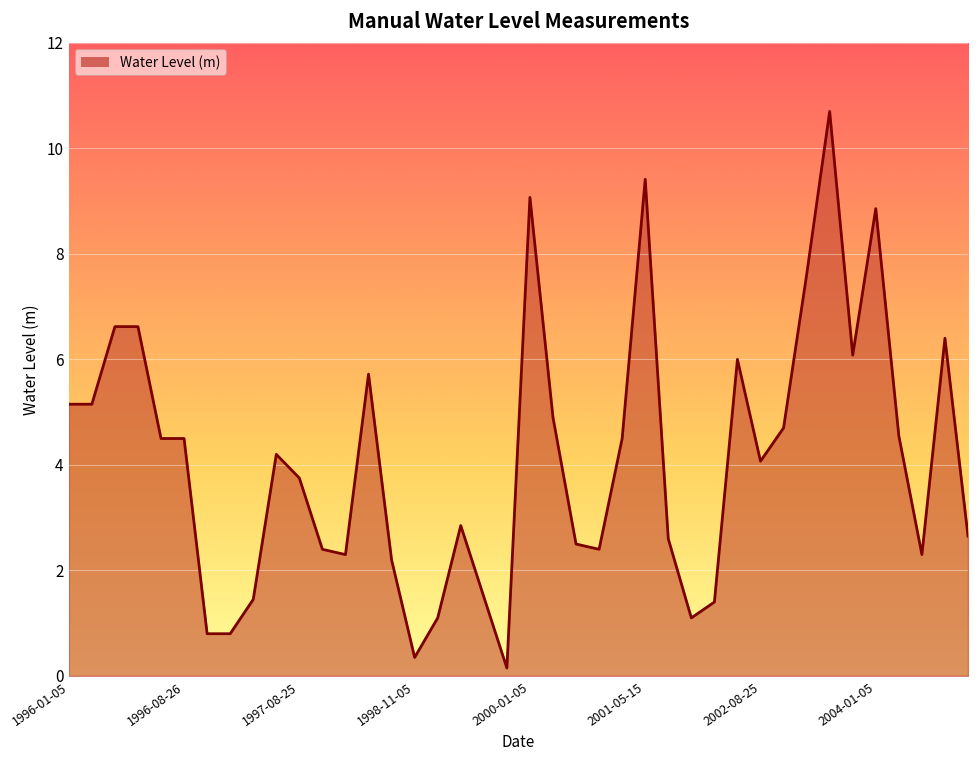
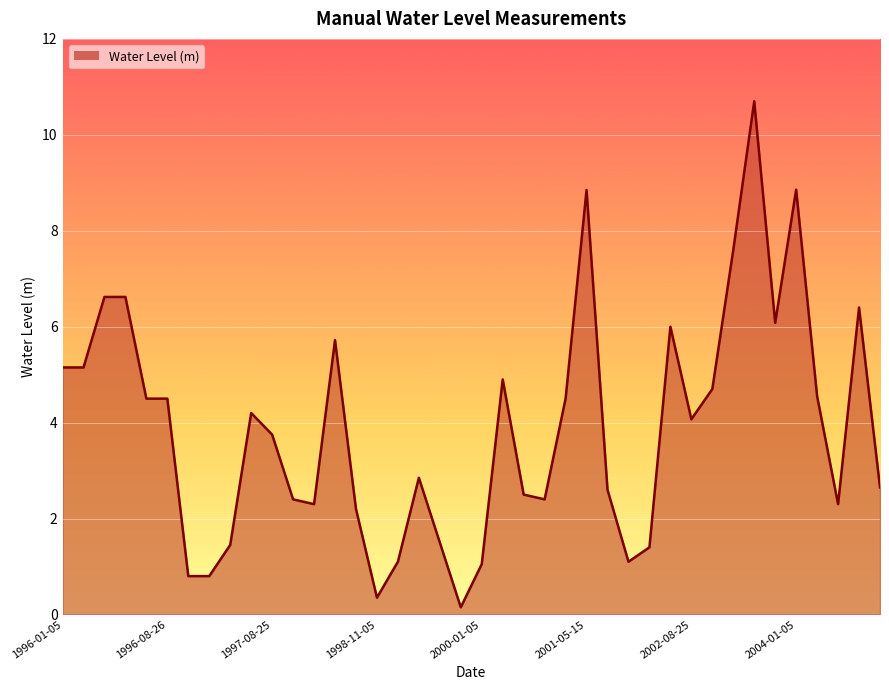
  {
    "1996-01-05": 5.2,
    "1996-08-26": 4.5,
    "1997-08-25": 3.8,
    "1998-11-05": 0.4,
-   "2000-01-05": 9.1,
-   "2001-05-15": 9.4,
+   "2000-01-05": 1.0,
+   "2001-05-15": 8.9,
    "2002-08-25": 4.1,
    "2004-01-05": 8.9
  }
